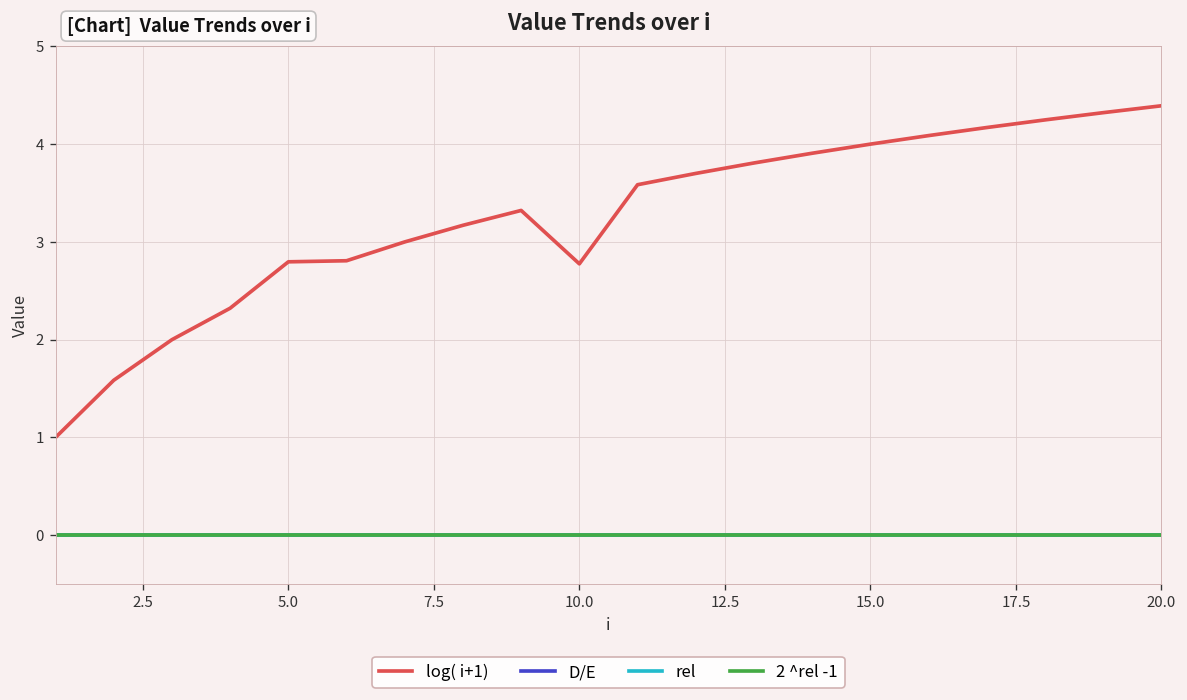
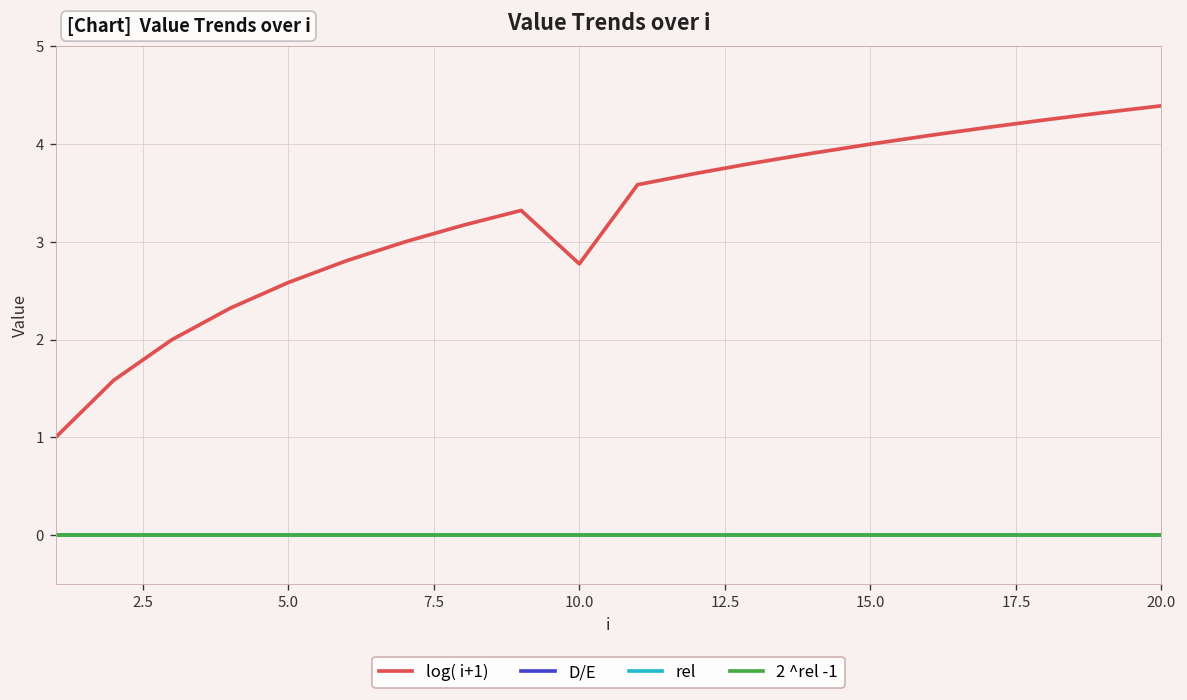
  {
    "log( i+1)": {
-     "5.0": 2.8,
+     "5.0": 2.6,
      "10.0": 2.8,
      "15.0": 4.0,
      "20.0": 4.4
    },
    "2 ^rel -1": {
      "5.0": 0.0,
      "10.0": 0.0,
      "15.0": 0.0,
      "20.0": 0.0
    }
  }
